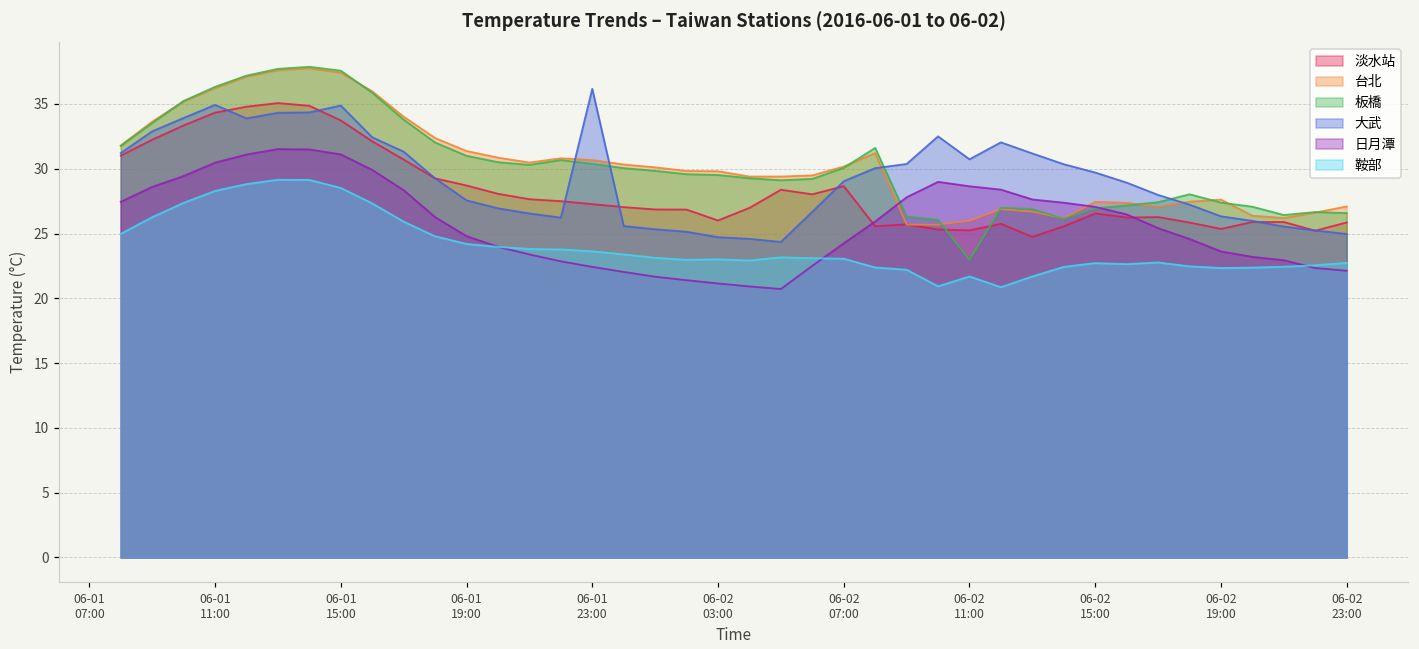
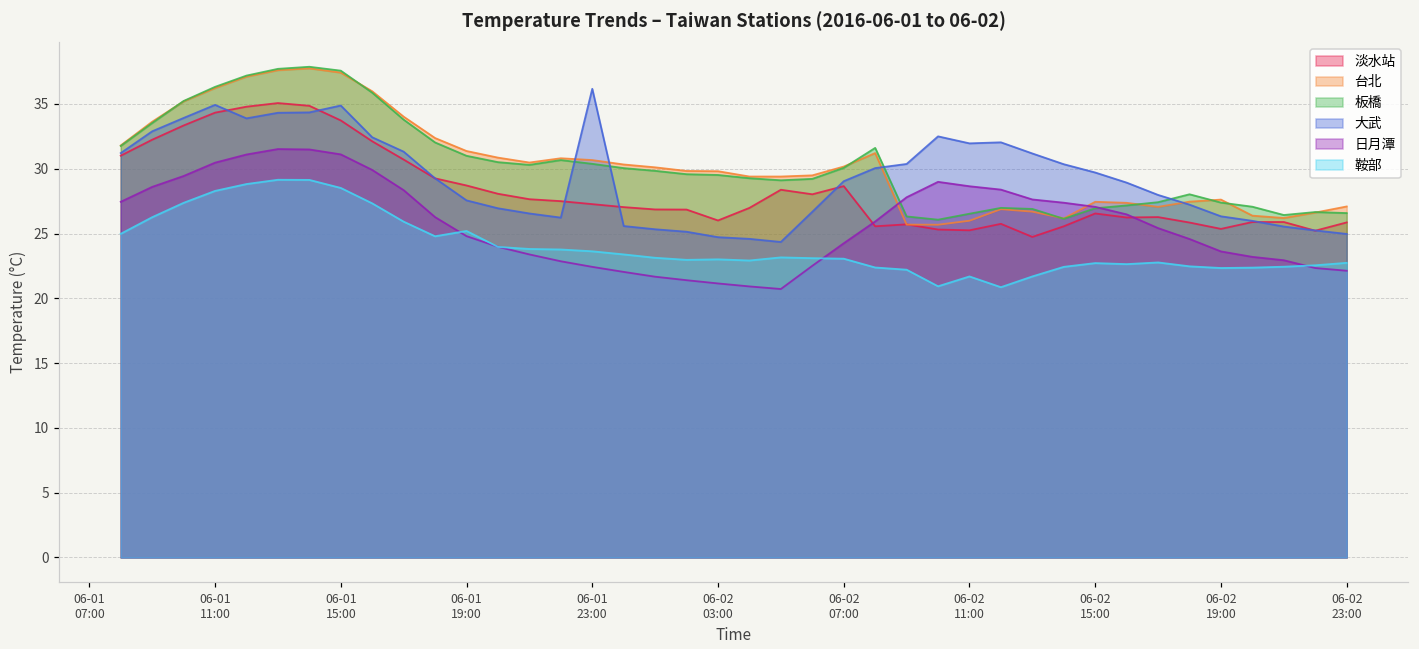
  {
    "淡水站": {
      "06-01 11:00": 34.3,
      "06-01 15:00": 33.7,
      "06-01 19:00": 28.7,
      "06-01 23:00": 27.3,
      "06-02 03:00": 26.0,
      "06-02 07:00": 28.7,
      "06-02 11:00": 25.3,
      "06-02 15:00": 26.6,
      "06-02 19:00": 25.4,
      "06-02 23:00": 25.9
    },
    "台北": {
      "06-01 19:00": 31.4,
      "06-01 23:00": 30.7,
      "06-02 03:00": 29.8,
      "06-02 11:00": 26.0,
      "06-02 15:00": 27.5,
      "06-02 19:00": 27.6,
      "06-02 23:00": 27.1
    },
    "板橋": {
      "06-01 19:00": 31.0,
      "06-01 23:00": 30.4,
      "06-02 03:00": 29.5,
-     "06-02 11:00": 23.0,
+     "06-02 11:00": 26.5,
      "06-02 19:00": 27.4,
      "06-02 23:00": 26.6
    },
    "大武": {
      "06-01 11:00": 34.9,
      "06-01 15:00": 34.9,
      "06-01 19:00": 27.6,
      "06-01 23:00": 36.2,
      "06-02 03:00": 24.7,
      "06-02 07:00": 29.0,
-     "06-02 11:00": 30.7,
+     "06-02 11:00": 32.0,
      "06-02 15:00": 29.7,
      "06-02 19:00": 26.3,
      "06-02 23:00": 25.0
    },
    "日月潭": {
      "06-01 11:00": 30.5,
      "06-01 15:00": 31.1,
      "06-01 19:00": 24.8,
      "06-01 23:00": 22.4,
      "06-02 03:00": 21.2,
      "06-02 07:00": 24.3,
      "06-02 11:00": 28.7,
      "06-02 19:00": 23.6,
      "06-02 23:00": 22.1
    },
    "鞍部": {
      "06-01 11:00": 28.3,
      "06-01 15:00": 28.5,
-     "06-01 19:00": 24.2,
+     "06-01 19:00": 25.2,
      "06-01 23:00": 23.6,
      "06-02 03:00": 23.0,
      "06-02 07:00": 23.1,
      "06-02 11:00": 21.7,
      "06-02 15:00": 22.7,
      "06-02 19:00": 22.3,
      "06-02 23:00": 22.7
    }
  }
